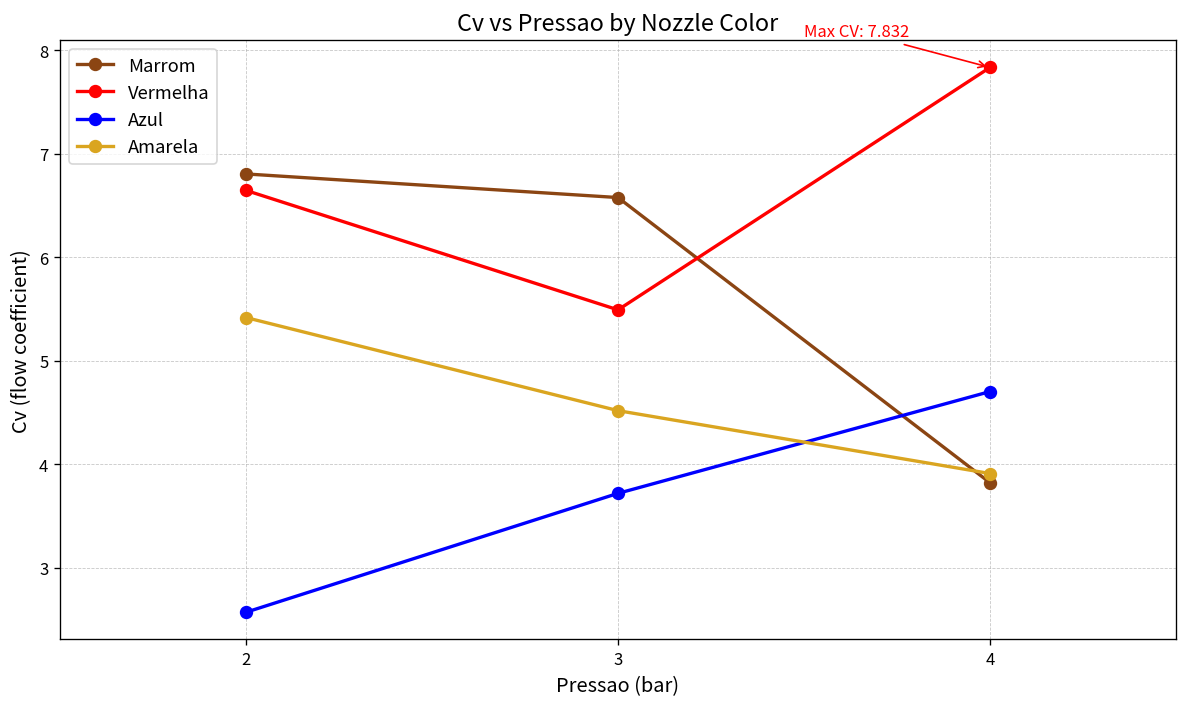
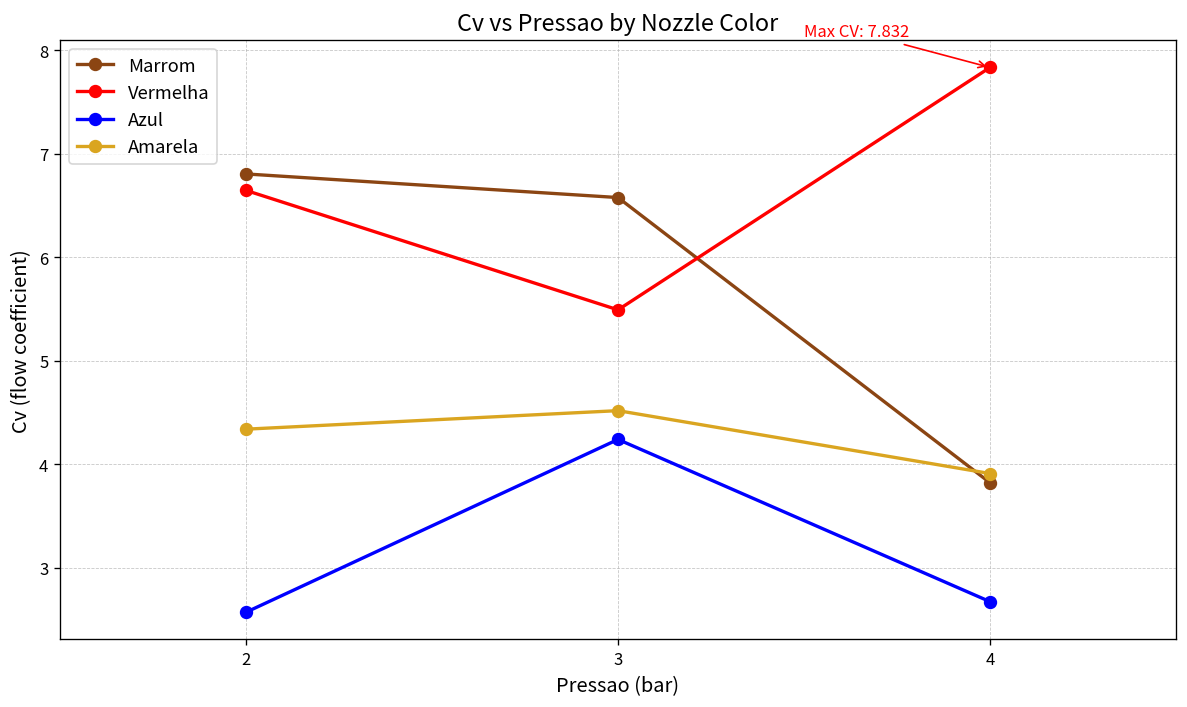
  {
    "Marrom": {
      "2": 6.8,
      "3": 6.6,
      "4": 3.8
    },
    "Vermelha": {
      "4": 7.832
    },
    "Azul": {
      "2": 2.6,
-     "3": 3.7,
-     "4": 4.7
+     "3": 4.2,
+     "4": 2.7
    },
    "Amarela": {
-     "2": 5.4,
+     "2": 4.3,
      "3": 4.5,
      "4": 3.9
    }
  }
